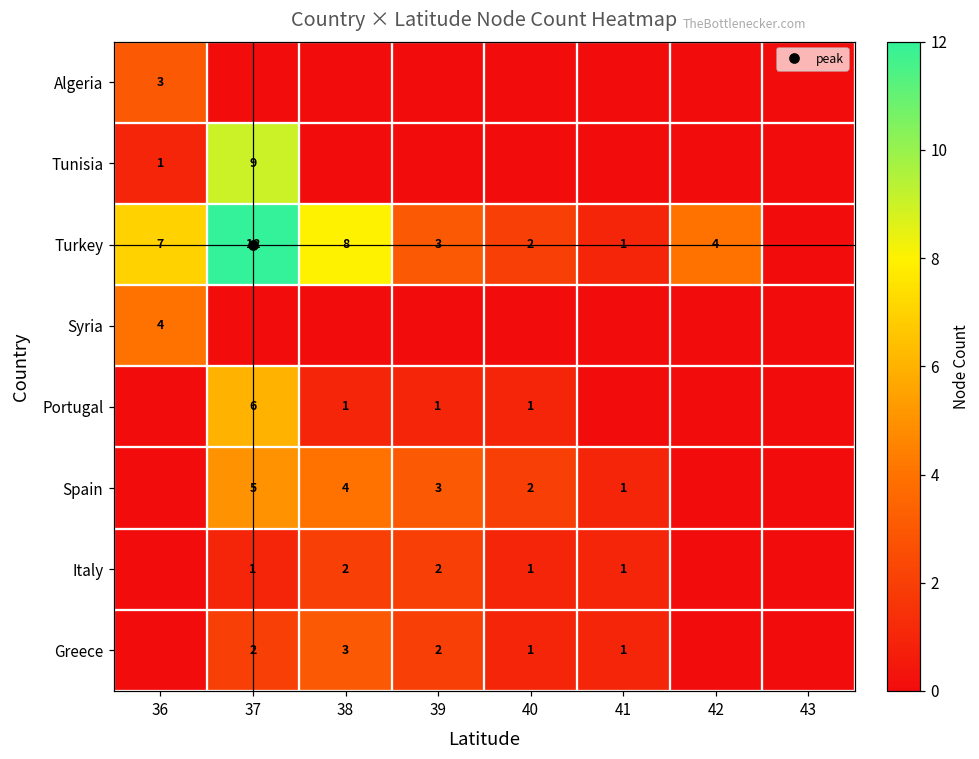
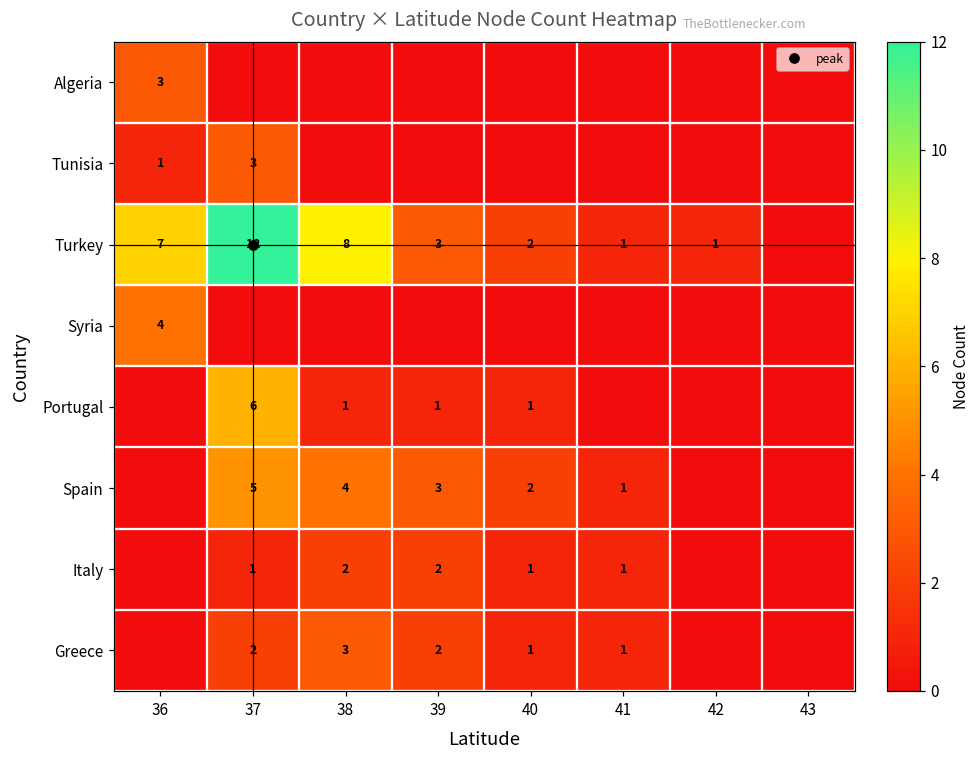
  {
    "Algeria": {
      "36": 3
    },
    "Tunisia": {
      "36": 1,
-     "37": 9
+     "37": 3
    },
    "Turkey": {
      "36": 7,
      "38": 8,
      "39": 3,
      "40": 2,
      "41": 1,
-     "42": 4
+     "42": 1
    },
    "Syria": {
      "36": 4
    },
    "Portugal": {
      "37": 6,
      "38": 1,
      "39": 1,
      "40": 1
    },
    "Spain": {
      "37": 5,
      "38": 4,
      "39": 3,
      "40": 2,
      "41": 1
    },
    "Italy": {
      "37": 1,
      "38": 2,
      "39": 2,
      "40": 1,
      "41": 1
    },
    "Greece": {
      "37": 2,
      "38": 3,
      "39": 2,
      "40": 1,
      "41": 1
    }
  }
